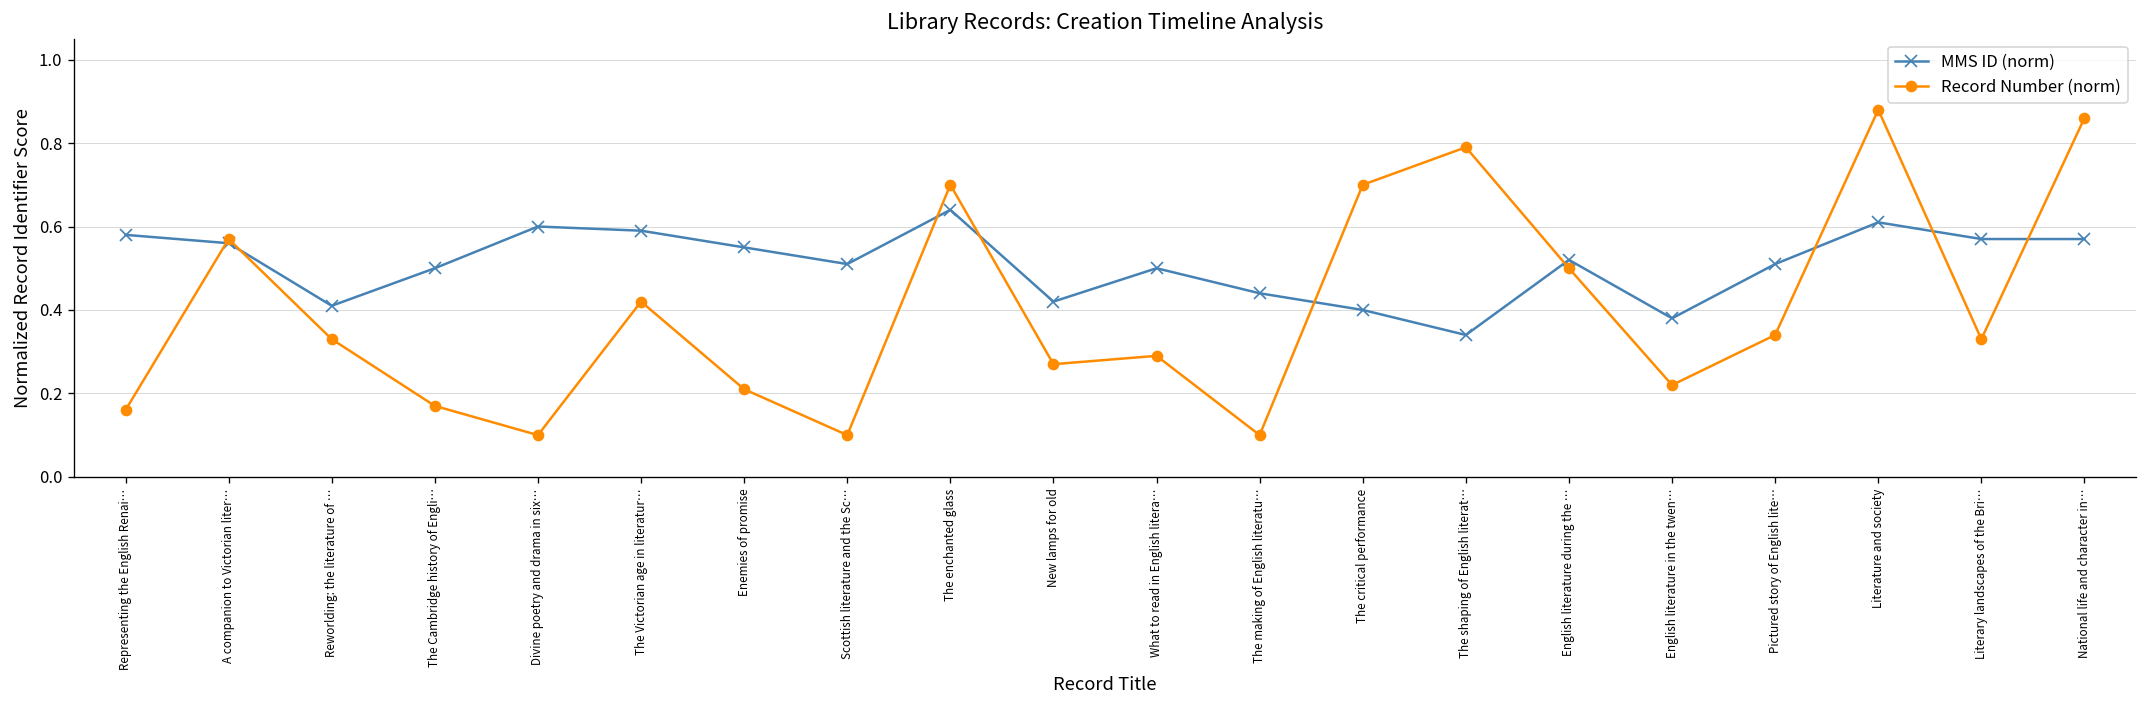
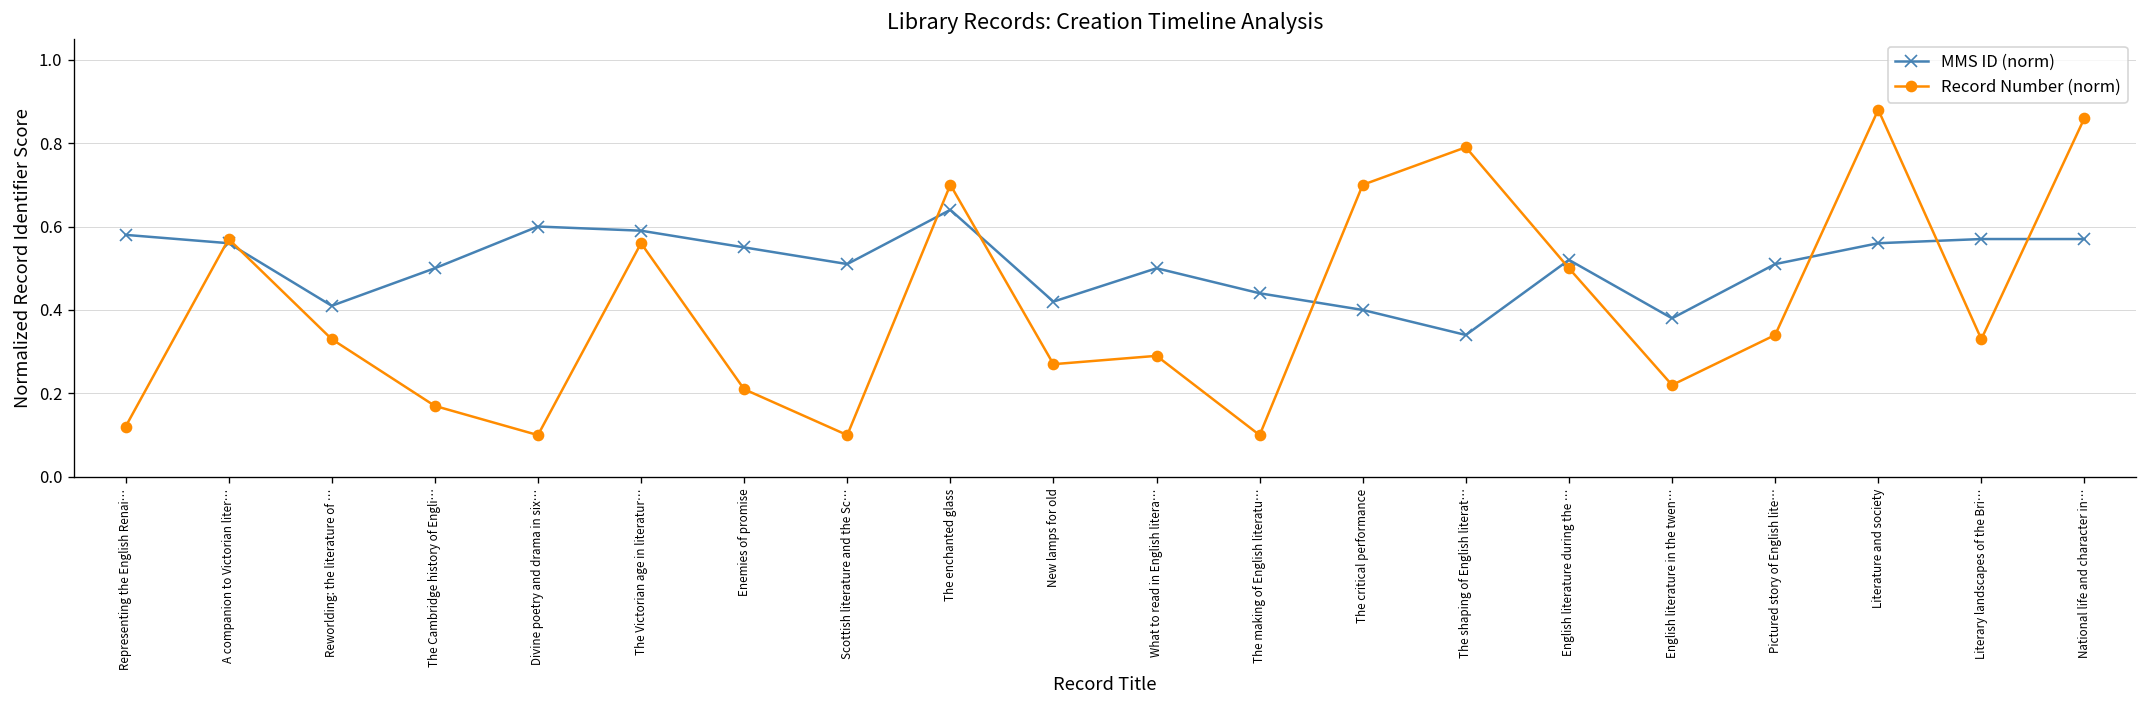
  {
    "MMS ID (norm)": {
      "Representing the English Renai…": 0.58,
      "A companion to Victorian liter…": 0.56,
      "Reworlding: the literature of …": 0.41,
      "The Cambridge history of Engli…": 0.50,
      "Divine poetry and drama in six…": 0.60,
      "The Victorian age in literatur…": 0.59,
      "Enemies of promise": 0.55,
      "Scottish literature and the Sc…": 0.51,
      "The enchanted glass": 0.64,
      "New lamps for old": 0.42,
      "What to read in English litera…": 0.50,
      "The making of English literatu…": 0.44,
      "The critical performance": 0.40,
      "The shaping of English literat…": 0.34,
      "English literature during the …": 0.52,
      "English literature in the twen…": 0.38,
      "Pictured story of English lite…": 0.51,
-     "Literature and society": 0.61,
+     "Literature and society": 0.56,
      "Literary landscapes of the Bri…": 0.57,
      "National life and character in…": 0.57
    },
    "Record Number (norm)": {
-     "Representing the English Renai…": 0.16,
+     "Representing the English Renai…": 0.12,
      "A companion to Victorian liter…": 0.57,
      "Reworlding: the literature of …": 0.33,
      "The Cambridge history of Engli…": 0.17,
      "Divine poetry and drama in six…": 0.10,
-     "The Victorian age in literatur…": 0.42,
+     "The Victorian age in literatur…": 0.56,
      "Enemies of promise": 0.21,
      "Scottish literature and the Sc…": 0.10,
      "The enchanted glass": 0.70,
      "New lamps for old": 0.27,
      "What to read in English litera…": 0.29,
      "The making of English literatu…": 0.10,
      "The critical performance": 0.70,
      "The shaping of English literat…": 0.79,
      "English literature during the …": 0.50,
      "English literature in the twen…": 0.22,
      "Pictured story of English lite…": 0.34,
      "Literature and society": 0.88,
      "Literary landscapes of the Bri…": 0.33,
      "National life and character in…": 0.86
    }
  }
